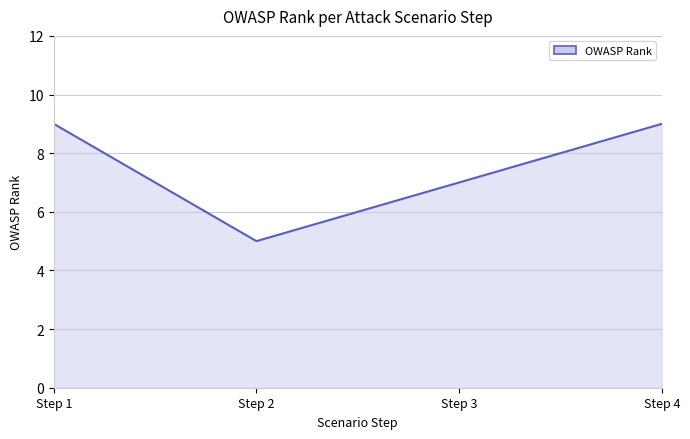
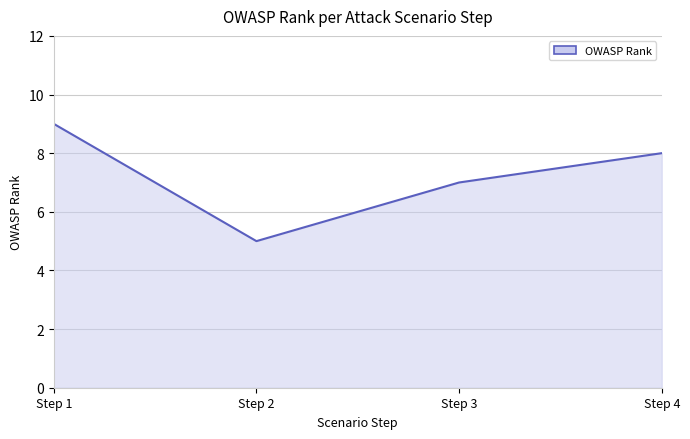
  {
    "Step 1": 9,
    "Step 2": 5,
    "Step 3": 7,
-   "Step 4": 9
+   "Step 4": 8
  }
